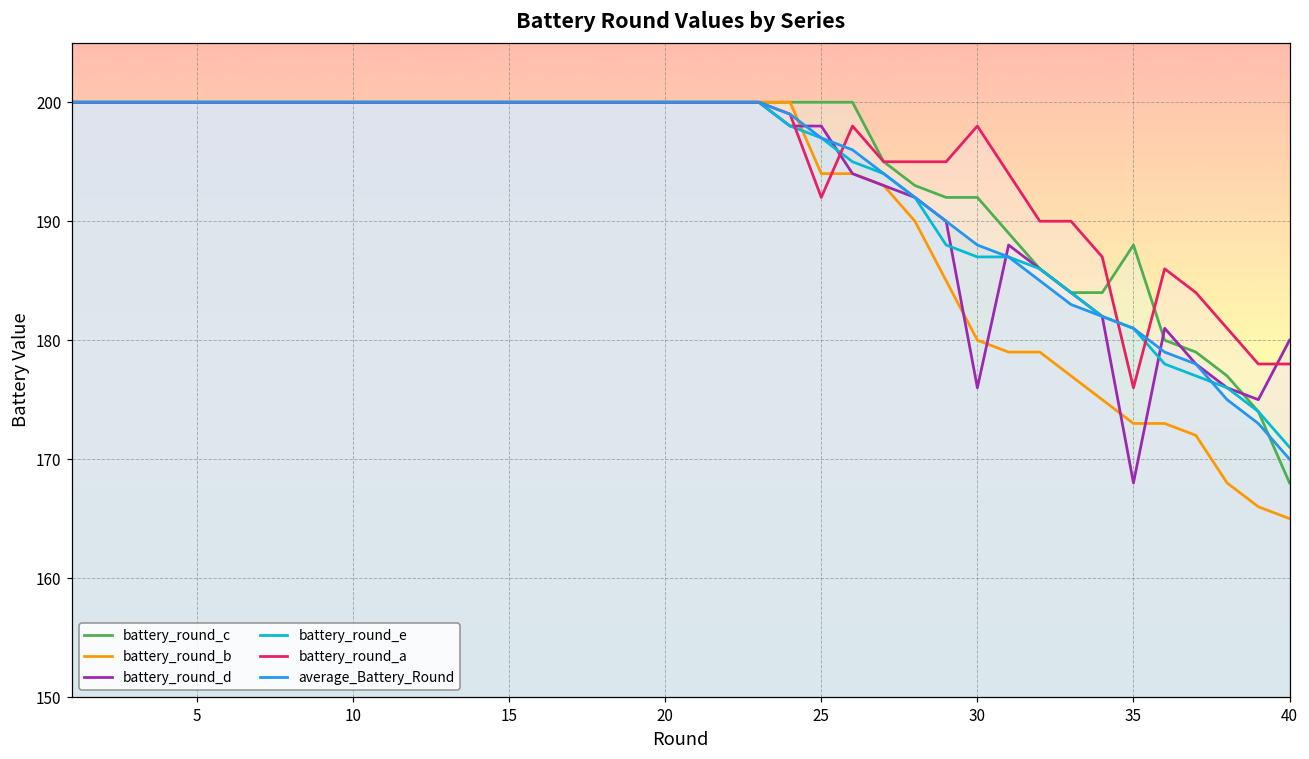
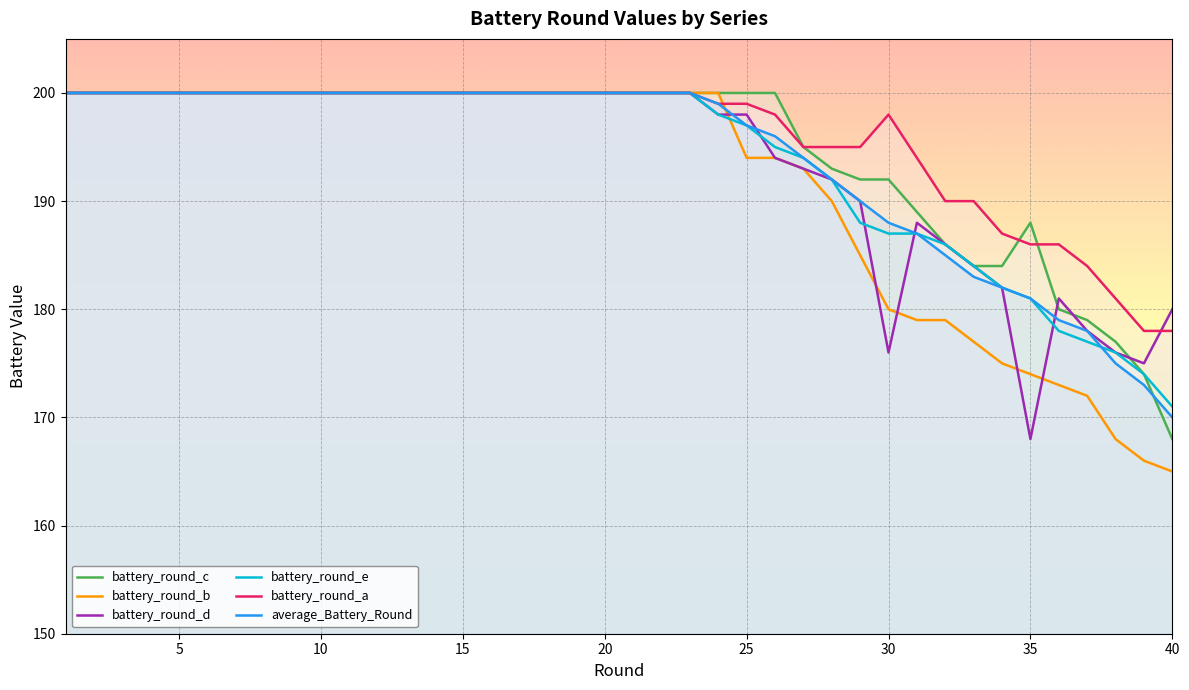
  {
    "battery_round_c": {
      "25": 200,
      "30": 192,
      "35": 188,
      "40": 168
    },
    "battery_round_b": {
      "25": 194,
      "30": 180,
-     "35": 173,
+     "35": 174,
      "40": 165
    },
    "battery_round_d": {
      "25": 198,
      "30": 176,
      "35": 168,
      "40": 180
    },
    "battery_round_a": {
-     "25": 192,
+     "25": 199,
      "30": 198,
-     "35": 176,
+     "35": 186,
      "40": 178
    }
  }
